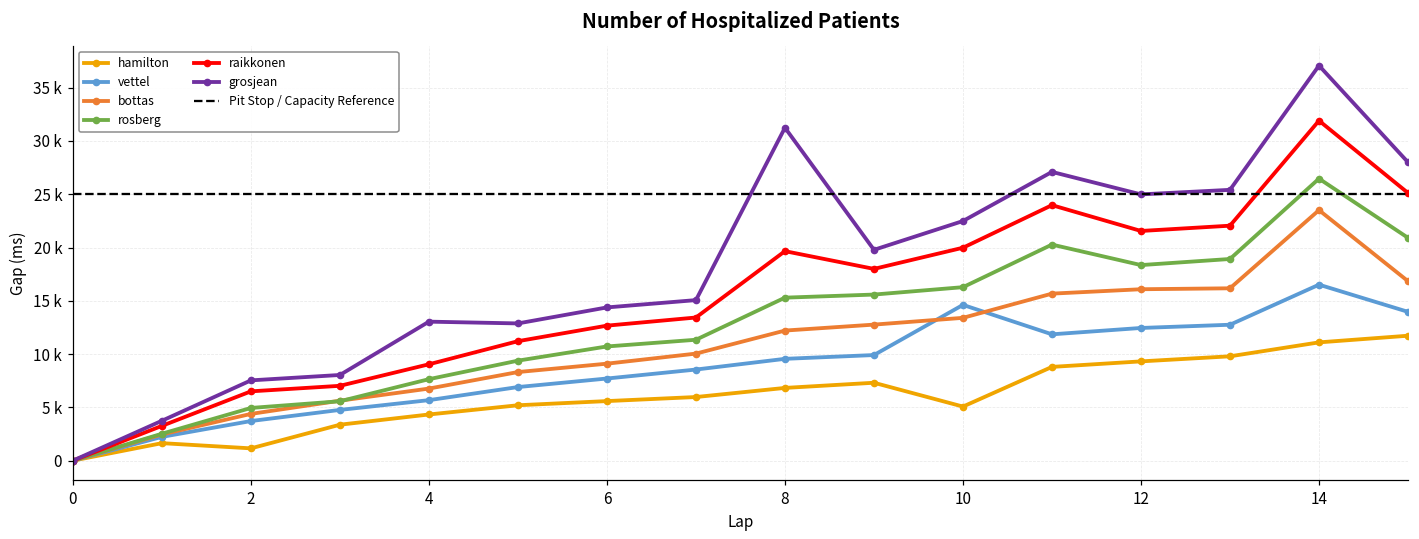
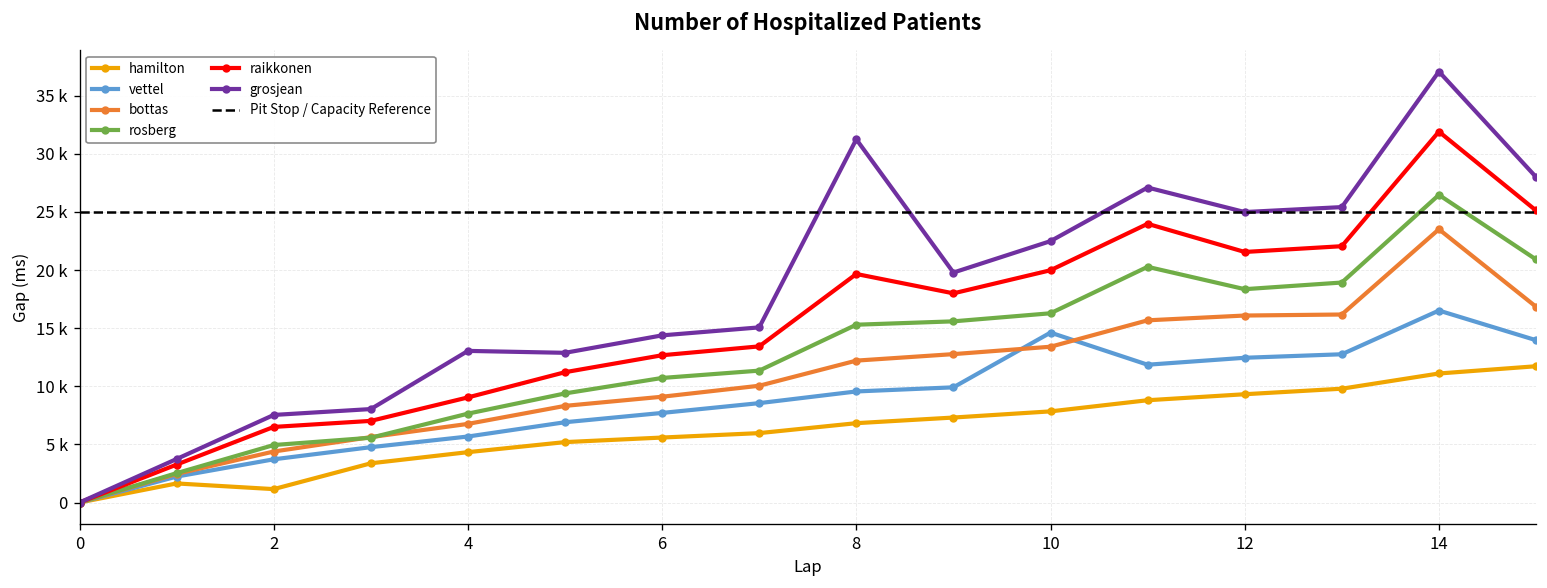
  {
    "hamilton": {
      "2": 1000,
      "4": 4000,
      "6": 6000,
      "8": 7000,
-     "10": 5000,
+     "10": 8000,
      "12": 9000,
      "14": 11000
    },
    "vettel": {
      "2": 4000,
      "4": 6000,
      "6": 8000,
      "8": 10000,
      "10": 15000,
      "12": 12000,
      "14": 17000
    },
    "bottas": {
      "2": 4000,
      "4": 7000,
      "6": 9000,
      "8": 12000,
      "10": 13000,
      "12": 16000,
      "14": 24000
    },
    "rosberg": {
      "2": 5000,
      "4": 8000,
      "6": 11000,
      "8": 15000,
      "10": 16000,
      "12": 18000,
      "14": 26000
    },
    "raikkonen": {
      "2": 7000,
      "4": 9000,
      "6": 13000,
      "8": 20000,
      "10": 20000,
      "12": 22000,
      "14": 32000
    },
    "grosjean": {
      "2": 8000,
      "4": 13000,
      "6": 14000,
      "8": 31000,
      "10": 22000,
      "12": 25000,
      "14": 37000
    }
  }
